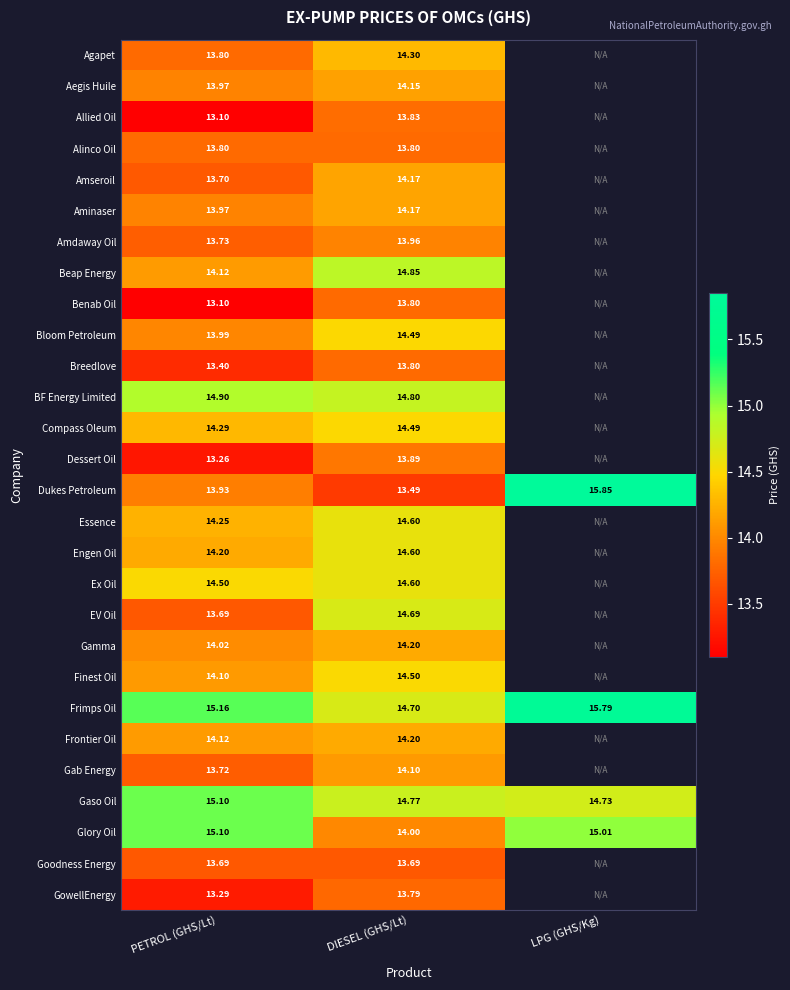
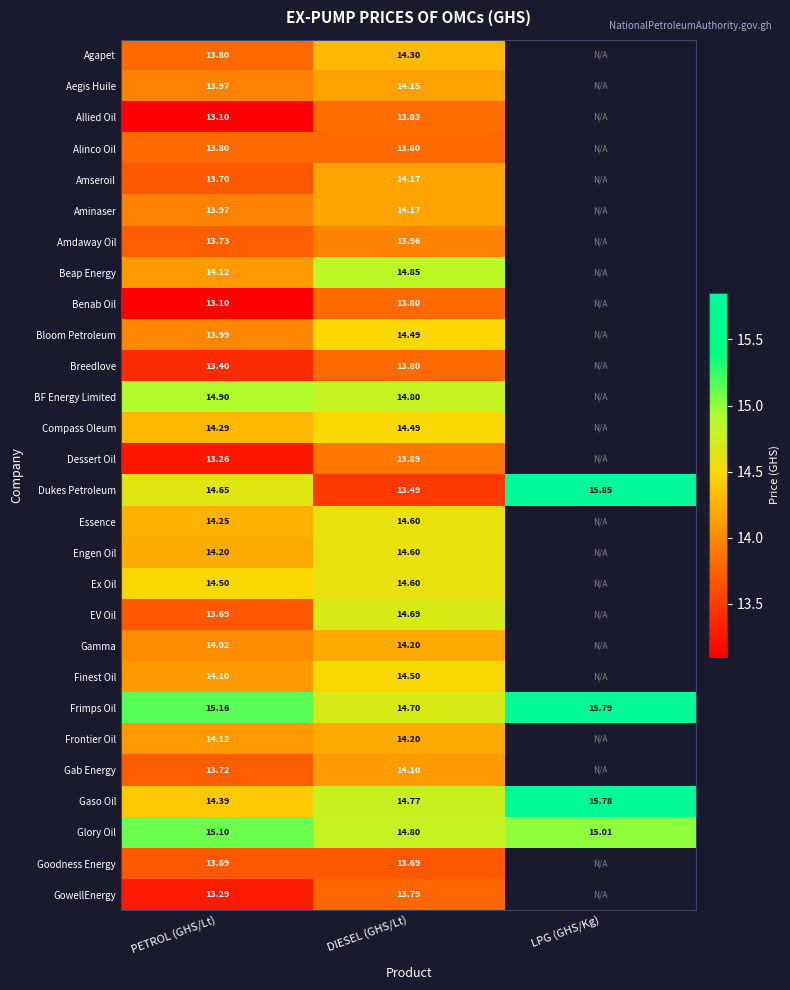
  {
    "Agapet": {
      "PETROL (GHS/Lt)": 13.80,
      "DIESEL (GHS/Lt)": 14.30
    },
    "Aegis Huile": {
      "PETROL (GHS/Lt)": 13.97,
      "DIESEL (GHS/Lt)": 14.15
    },
    "Allied Oil": {
      "PETROL (GHS/Lt)": 13.10,
      "DIESEL (GHS/Lt)": 13.83
    },
    "Alinco Oil": {
      "PETROL (GHS/Lt)": 13.80,
      "DIESEL (GHS/Lt)": 13.80
    },
    "Amseroil": {
      "PETROL (GHS/Lt)": 13.70,
      "DIESEL (GHS/Lt)": 14.17
    },
    "Aminaser": {
      "PETROL (GHS/Lt)": 13.97,
      "DIESEL (GHS/Lt)": 14.17
    },
    "Amdaway Oil": {
      "PETROL (GHS/Lt)": 13.73,
      "DIESEL (GHS/Lt)": 13.96
    },
    "Beap Energy": {
      "PETROL (GHS/Lt)": 14.12,
      "DIESEL (GHS/Lt)": 14.85
    },
    "Benab Oil": {
      "PETROL (GHS/Lt)": 13.10,
      "DIESEL (GHS/Lt)": 13.80
    },
    "Bloom Petroleum": {
      "PETROL (GHS/Lt)": 13.99,
      "DIESEL (GHS/Lt)": 14.49
    },
    "Breedlove": {
      "PETROL (GHS/Lt)": 13.40,
      "DIESEL (GHS/Lt)": 13.80
    },
    "BF Energy Limited": {
      "PETROL (GHS/Lt)": 14.90,
      "DIESEL (GHS/Lt)": 14.80
    },
    "Compass Oleum": {
      "PETROL (GHS/Lt)": 14.29,
      "DIESEL (GHS/Lt)": 14.49
    },
    "Dessert Oil": {
      "PETROL (GHS/Lt)": 13.26,
      "DIESEL (GHS/Lt)": 13.89
    },
    "Dukes Petroleum": {
-     "PETROL (GHS/Lt)": 13.93,
+     "PETROL (GHS/Lt)": 14.65,
      "DIESEL (GHS/Lt)": 13.49,
      "LPG (GHS/Kg)": 15.85
    },
    "Essence": {
      "PETROL (GHS/Lt)": 14.25,
      "DIESEL (GHS/Lt)": 14.60
    },
    "Engen Oil": {
      "PETROL (GHS/Lt)": 14.20,
      "DIESEL (GHS/Lt)": 14.60
    },
    "Ex Oil": {
      "PETROL (GHS/Lt)": 14.50,
      "DIESEL (GHS/Lt)": 14.60
    },
    "EV Oil": {
      "PETROL (GHS/Lt)": 13.69,
      "DIESEL (GHS/Lt)": 14.69
    },
    "Gamma": {
      "PETROL (GHS/Lt)": 14.02,
      "DIESEL (GHS/Lt)": 14.20
    },
    "Finest Oil": {
      "PETROL (GHS/Lt)": 14.10,
      "DIESEL (GHS/Lt)": 14.50
    },
    "Frimps Oil": {
      "PETROL (GHS/Lt)": 15.16,
      "DIESEL (GHS/Lt)": 14.70,
      "LPG (GHS/Kg)": 15.79
    },
    "Frontier Oil": {
      "PETROL (GHS/Lt)": 14.12,
      "DIESEL (GHS/Lt)": 14.20
    },
    "Gab Energy": {
      "PETROL (GHS/Lt)": 13.72,
      "DIESEL (GHS/Lt)": 14.10
    },
    "Gaso Oil": {
-     "PETROL (GHS/Lt)": 15.10,
+     "PETROL (GHS/Lt)": 14.39,
      "DIESEL (GHS/Lt)": 14.77,
-     "LPG (GHS/Kg)": 14.73
+     "LPG (GHS/Kg)": 15.78
    },
    "Glory Oil": {
      "PETROL (GHS/Lt)": 15.10,
-     "DIESEL (GHS/Lt)": 14.00,
+     "DIESEL (GHS/Lt)": 14.80,
      "LPG (GHS/Kg)": 15.01
    },
    "Goodness Energy": {
      "PETROL (GHS/Lt)": 13.69,
      "DIESEL (GHS/Lt)": 13.69
    },
    "GowellEnergy": {
      "PETROL (GHS/Lt)": 13.29,
      "DIESEL (GHS/Lt)": 13.79
    }
  }
